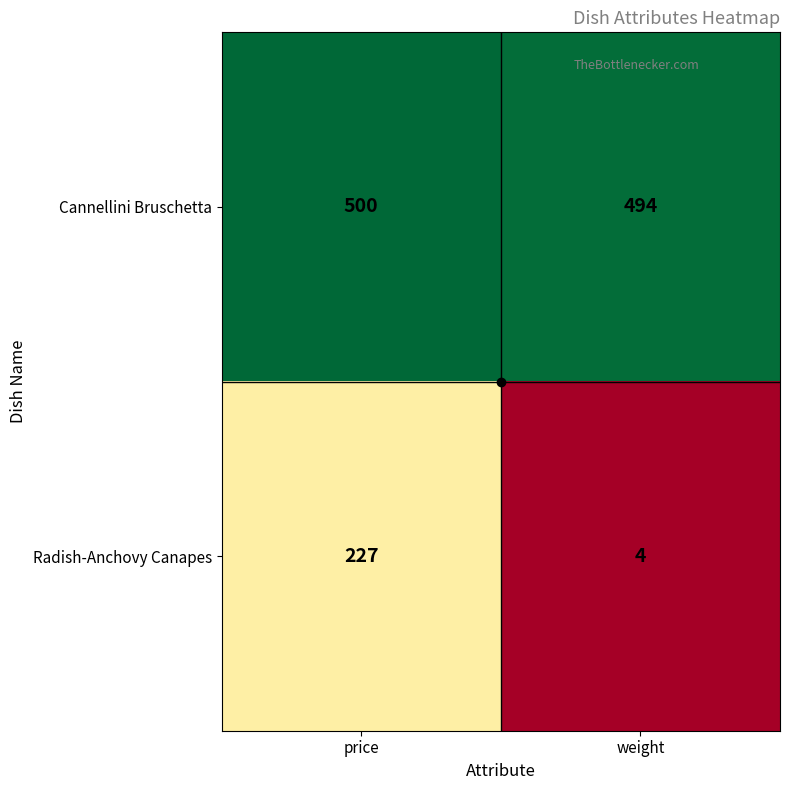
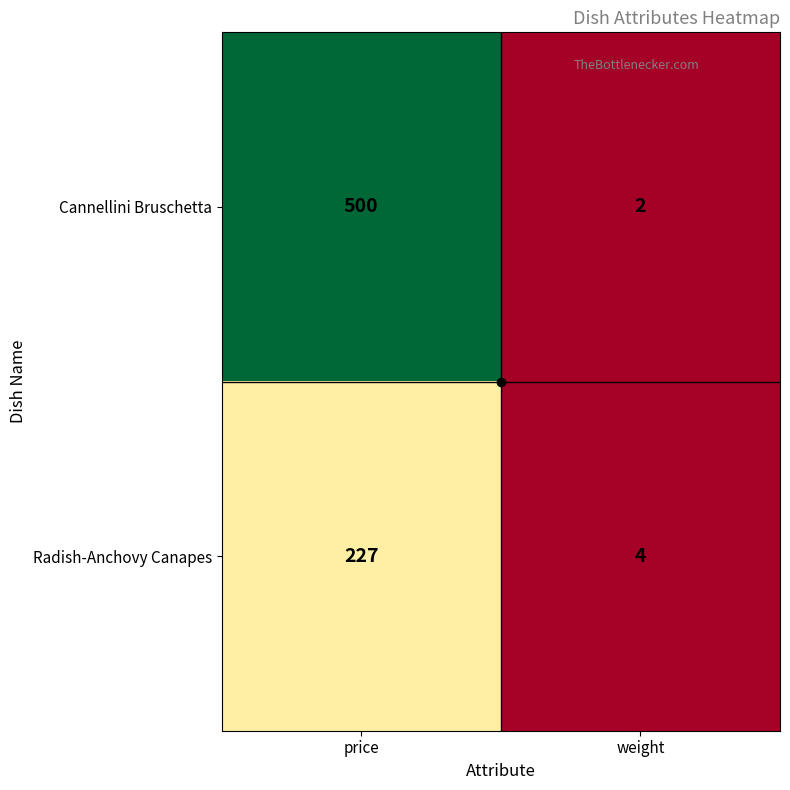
  {
    "Cannellini Bruschetta": {
      "price": 500,
-     "weight": 494
+     "weight": 2
    },
    "Radish-Anchovy Canapes": {
      "price": 227,
      "weight": 4
    }
  }
